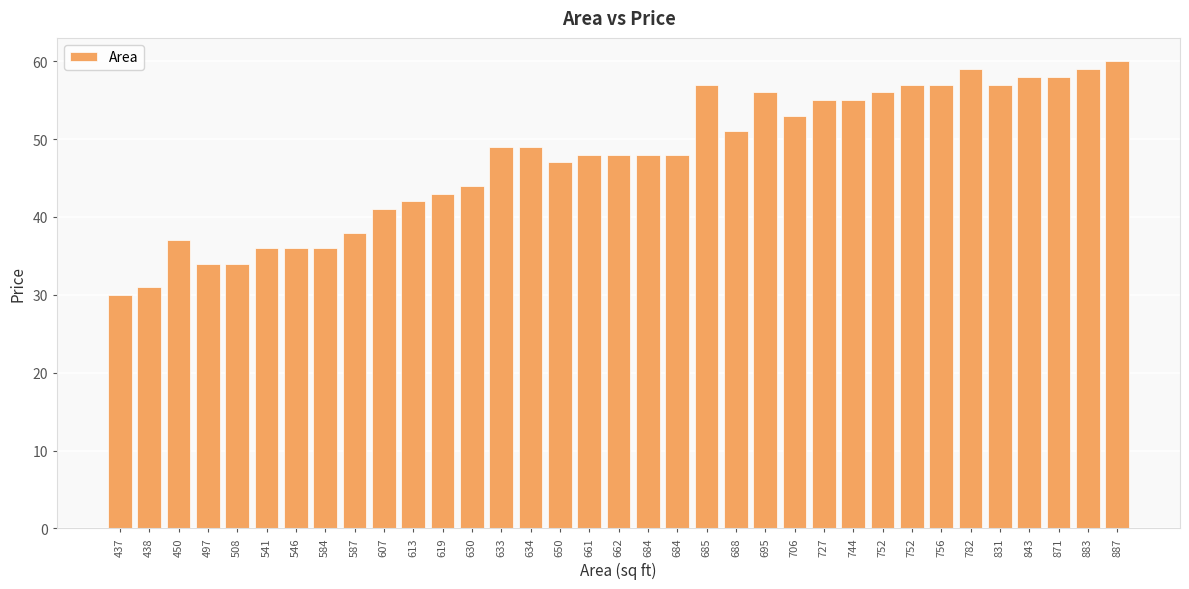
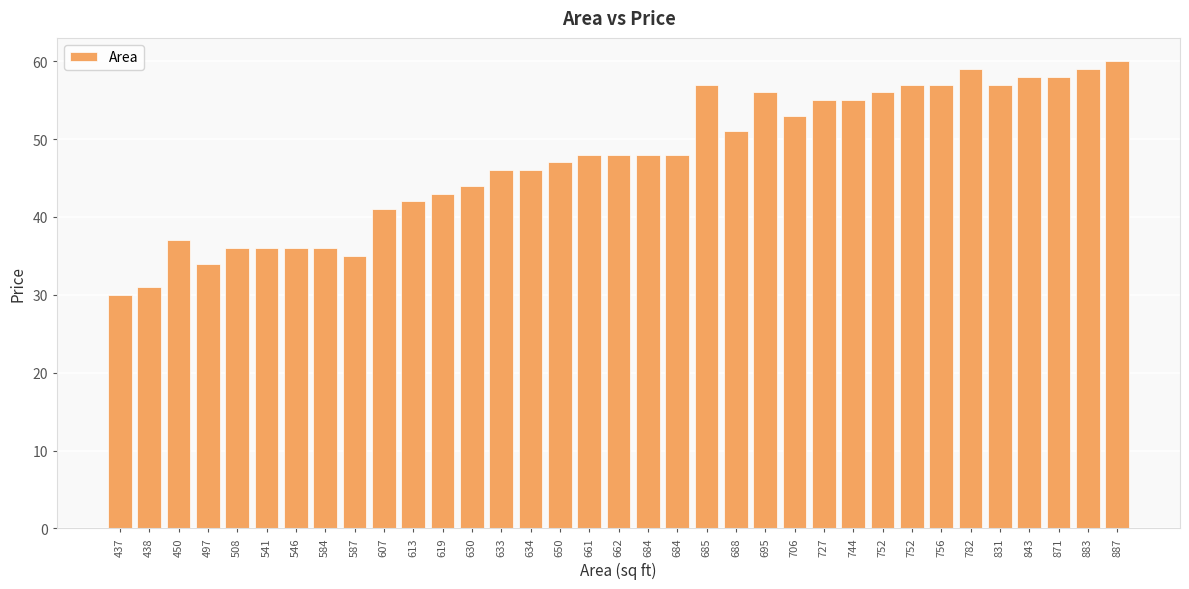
  {
    "437": 30,
    "438": 31,
    "450": 37,
    "497": 34,
-   "508": 34,
+   "508": 36,
    "541": 36,
    "546": 36,
    "584": 36,
-   "587": 38,
+   "587": 35,
    "607": 41,
    "613": 42,
    "619": 43,
    "630": 44,
-   "633": 49,
-   "634": 49,
+   "633": 46,
+   "634": 46,
    "650": 47,
    "661": 48,
    "662": 48,
    "685": 57,
    "688": 51,
    "695": 56,
    "706": 53,
    "727": 55,
    "744": 55,
    "756": 57,
    "782": 59,
    "831": 57,
    "843": 58,
    "871": 58,
    "883": 59,
    "887": 60
  }
